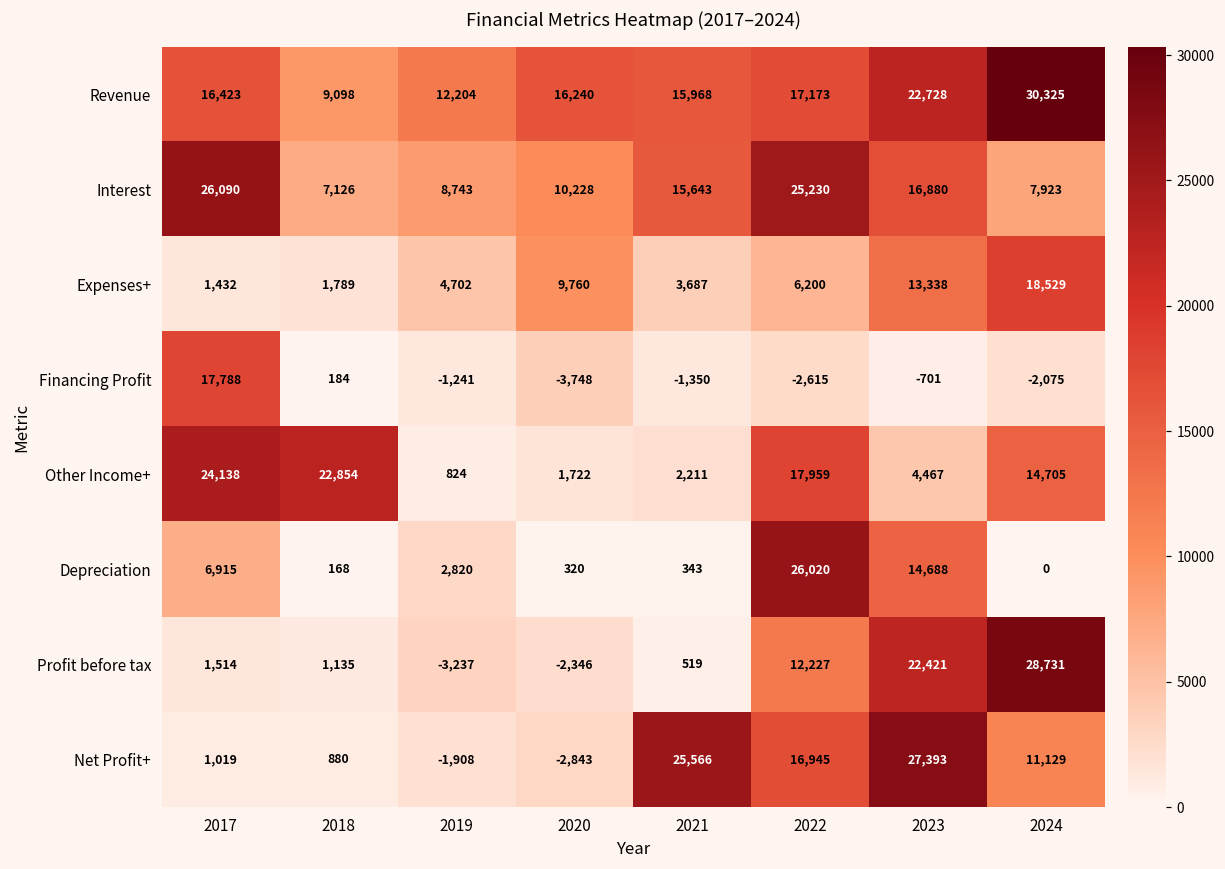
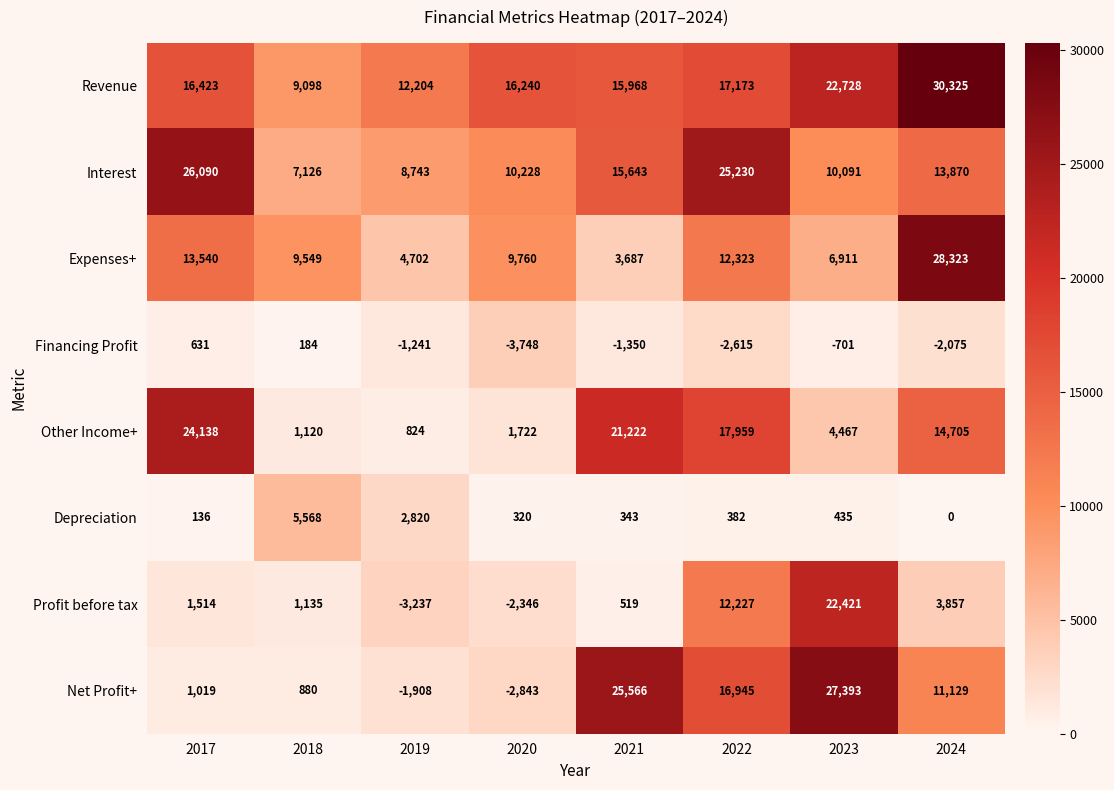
  {
    "Revenue": {
      "2017": "16,423",
      "2018": "9,098",
      "2019": "12,204",
      "2020": "16,240",
      "2021": "15,968",
      "2022": "17,173",
      "2023": "22,728",
      "2024": "30,325"
    },
    "Interest": {
      "2017": "26,090",
      "2018": "7,126",
      "2019": "8,743",
      "2020": "10,228",
      "2021": "15,643",
      "2022": "25,230",
-     "2023": "16,880",
-     "2024": "7,923"
+     "2023": "10,091",
+     "2024": "13,870"
    },
    "Expenses+": {
-     "2017": "1,432",
-     "2018": "1,789",
+     "2017": "13,540",
+     "2018": "9,549",
      "2019": "4,702",
      "2020": "9,760",
      "2021": "3,687",
-     "2022": "6,200",
-     "2023": "13,338",
-     "2024": "18,529"
+     "2022": "12,323",
+     "2023": "6,911",
+     "2024": "28,323"
    },
    "Financing Profit": {
-     "2017": "17,788",
+     "2017": "631",
      "2018": "184",
      "2019": "-1,241",
      "2020": "-3,748",
      "2021": "-1,350",
      "2022": "-2,615",
      "2023": "-701",
      "2024": "-2,075"
    },
    "Other Income+": {
      "2017": "24,138",
-     "2018": "22,854",
+     "2018": "1,120",
      "2019": "824",
      "2020": "1,722",
-     "2021": "2,211",
+     "2021": "21,222",
      "2022": "17,959",
      "2023": "4,467",
      "2024": "14,705"
    },
    "Depreciation": {
-     "2017": "6,915",
-     "2018": "168",
+     "2017": "136",
+     "2018": "5,568",
      "2019": "2,820",
      "2020": "320",
      "2021": "343",
-     "2022": "26,020",
-     "2023": "14,688",
+     "2022": "382",
+     "2023": "435",
      "2024": "0"
    },
    "Profit before tax": {
      "2017": "1,514",
      "2018": "1,135",
      "2019": "-3,237",
      "2020": "-2,346",
      "2021": "519",
      "2022": "12,227",
      "2023": "22,421",
-     "2024": "28,731"
+     "2024": "3,857"
    },
    "Net Profit+": {
      "2017": "1,019",
      "2018": "880",
      "2019": "-1,908",
      "2020": "-2,843",
      "2021": "25,566",
      "2022": "16,945",
      "2023": "27,393",
      "2024": "11,129"
    }
  }
